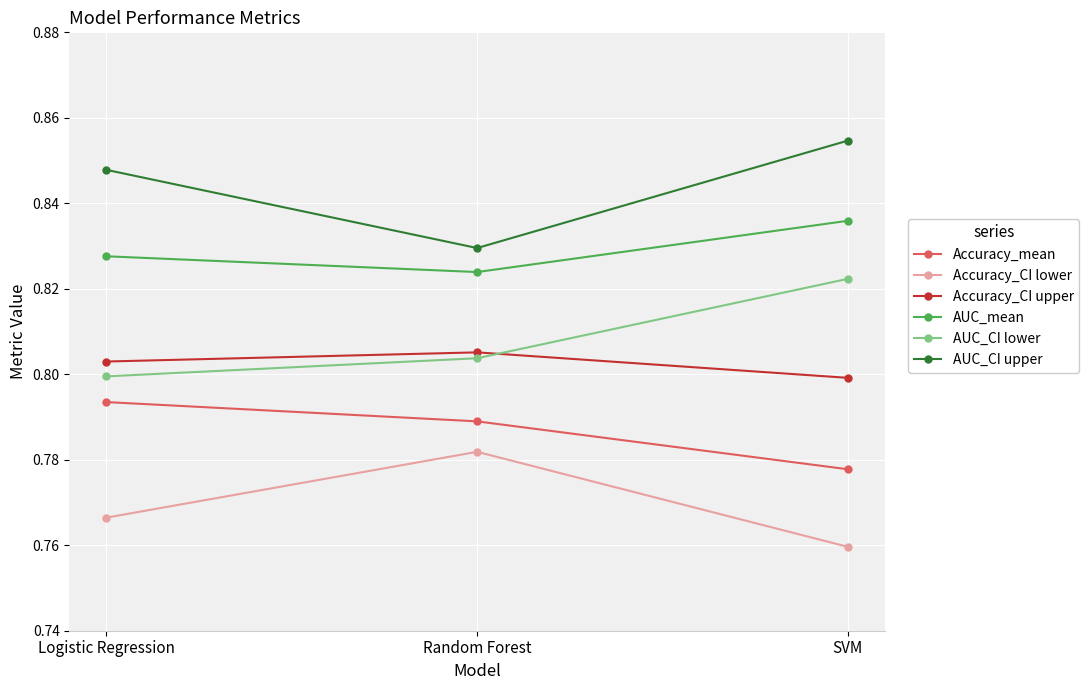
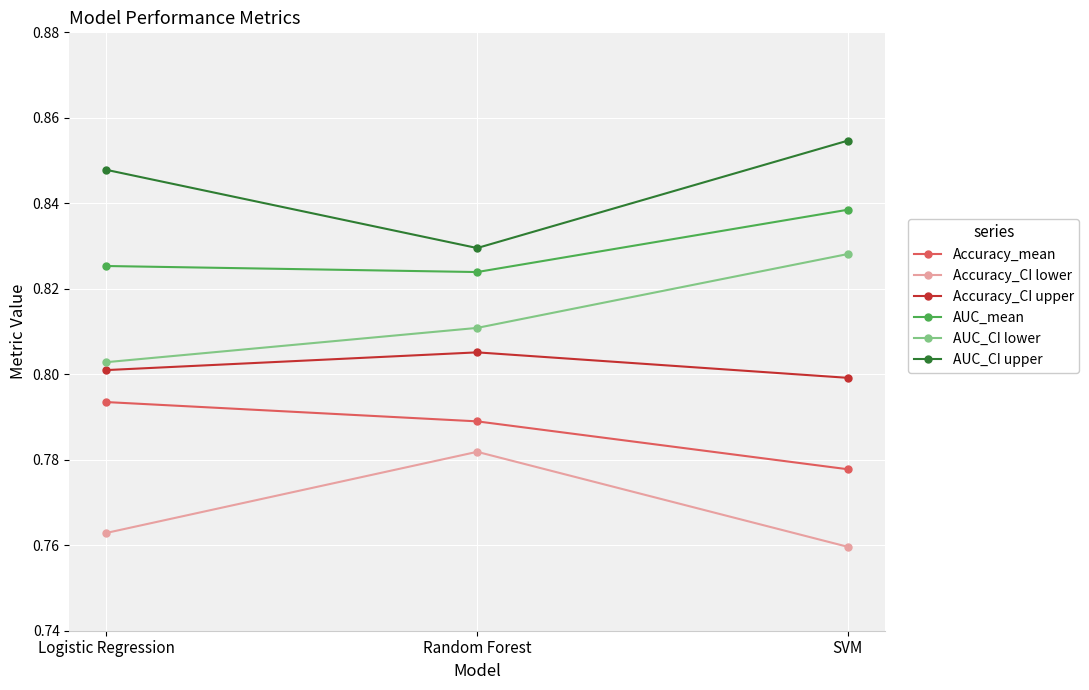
  {
    "Accuracy_mean": {
      "Logistic Regression": 0.793,
      "Random Forest": 0.789,
      "SVM": 0.778
    },
    "Accuracy_CI lower": {
-     "Logistic Regression": 0.766,
+     "Logistic Regression": 0.763,
      "Random Forest": 0.782,
      "SVM": 0.760
    },
    "Accuracy_CI upper": {
-     "Logistic Regression": 0.803,
+     "Logistic Regression": 0.801,
      "Random Forest": 0.805,
      "SVM": 0.799
    },
    "AUC_mean": {
-     "Logistic Regression": 0.828,
+     "Logistic Regression": 0.825,
      "Random Forest": 0.824,
-     "SVM": 0.836
+     "SVM": 0.838
    },
    "AUC_CI lower": {
-     "Logistic Regression": 0.800,
-     "Random Forest": 0.804,
-     "SVM": 0.822
+     "Logistic Regression": 0.803,
+     "Random Forest": 0.811,
+     "SVM": 0.828
    },
    "AUC_CI upper": {
      "Logistic Regression": 0.848,
      "Random Forest": 0.830,
      "SVM": 0.855
    }
  }
